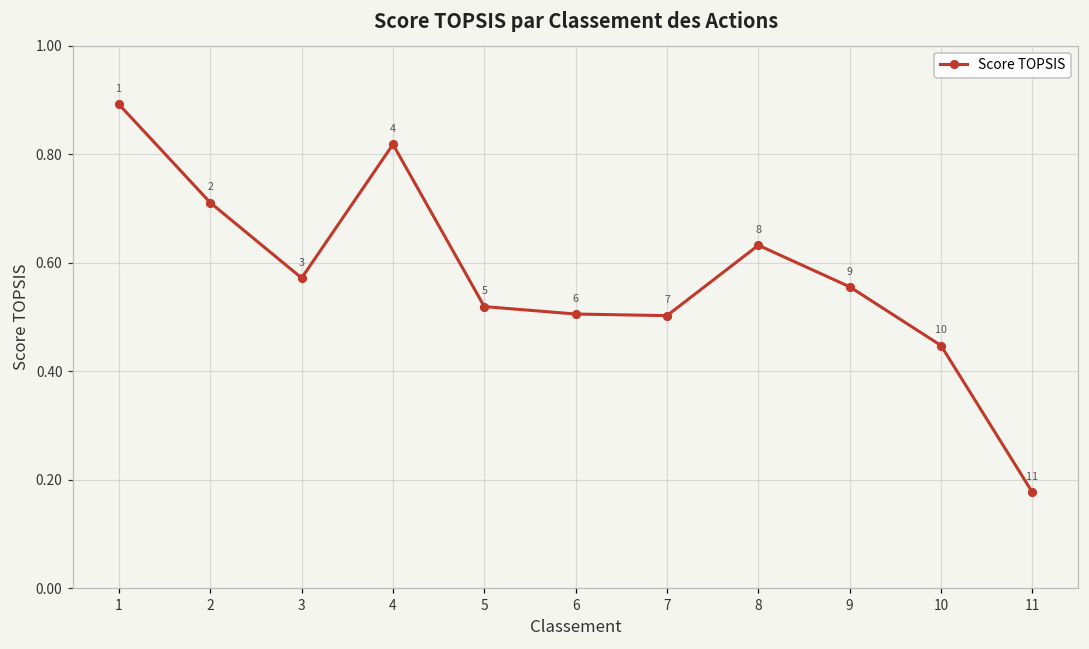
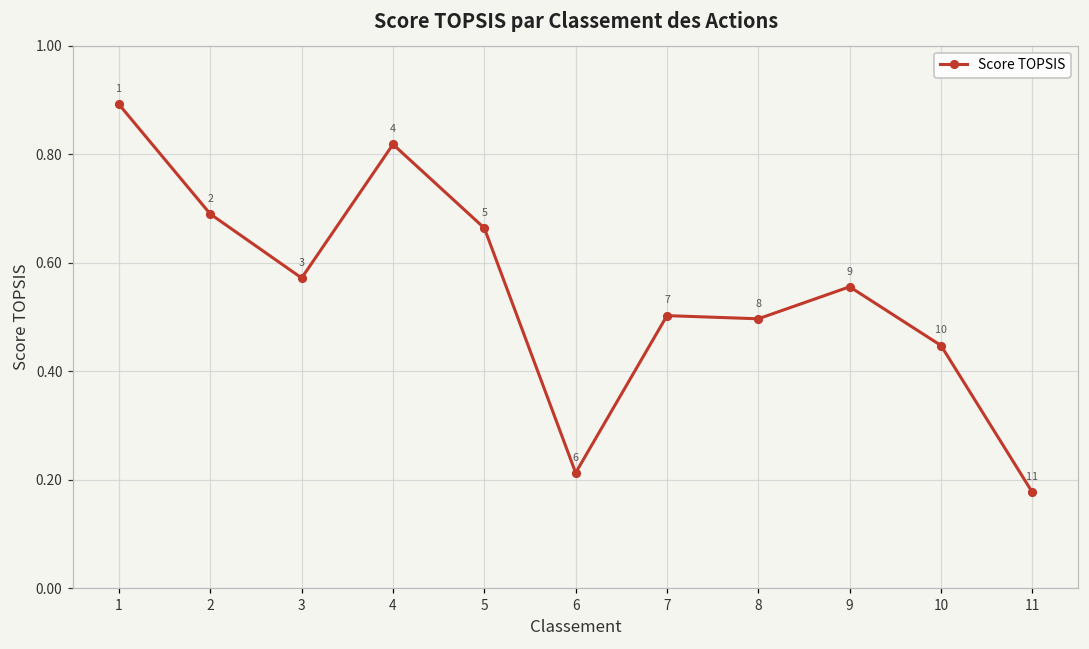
  {
-   "2": 0.71,
-   "5": 0.52,
-   "6": 0.51,
-   "8": 0.63
+   "2": 0.69,
+   "5": 0.66,
+   "6": 0.21,
+   "8": 0.50
  }
